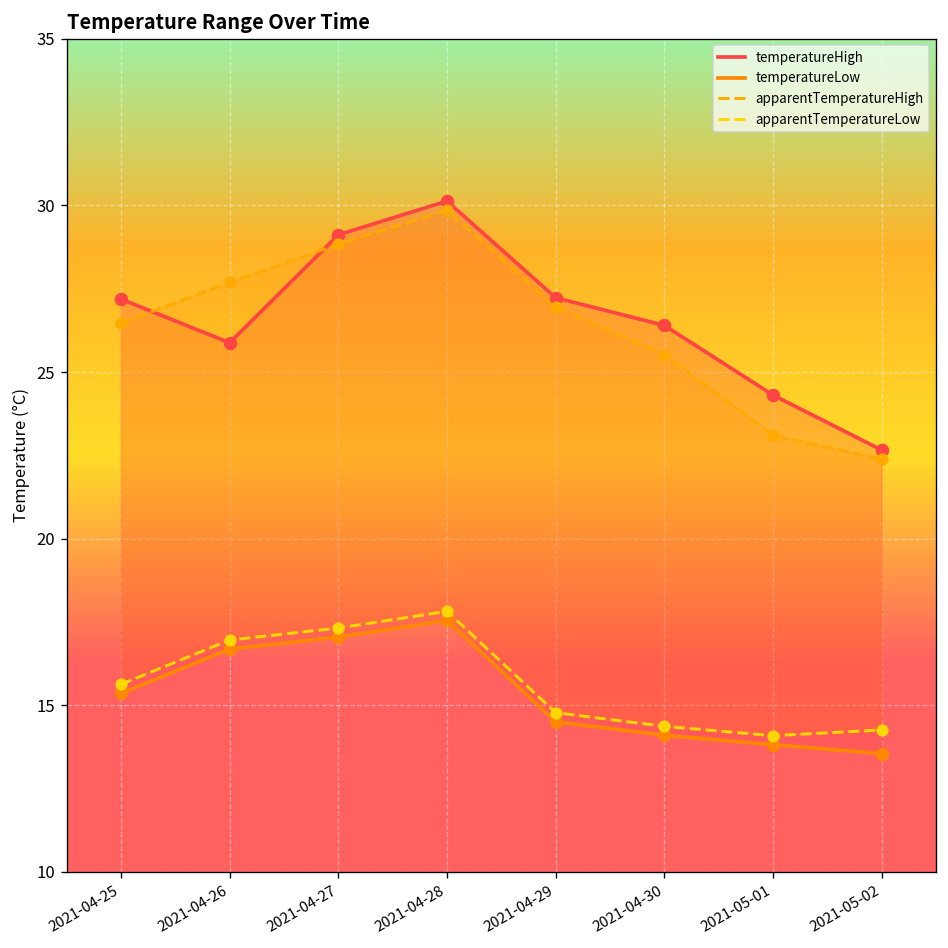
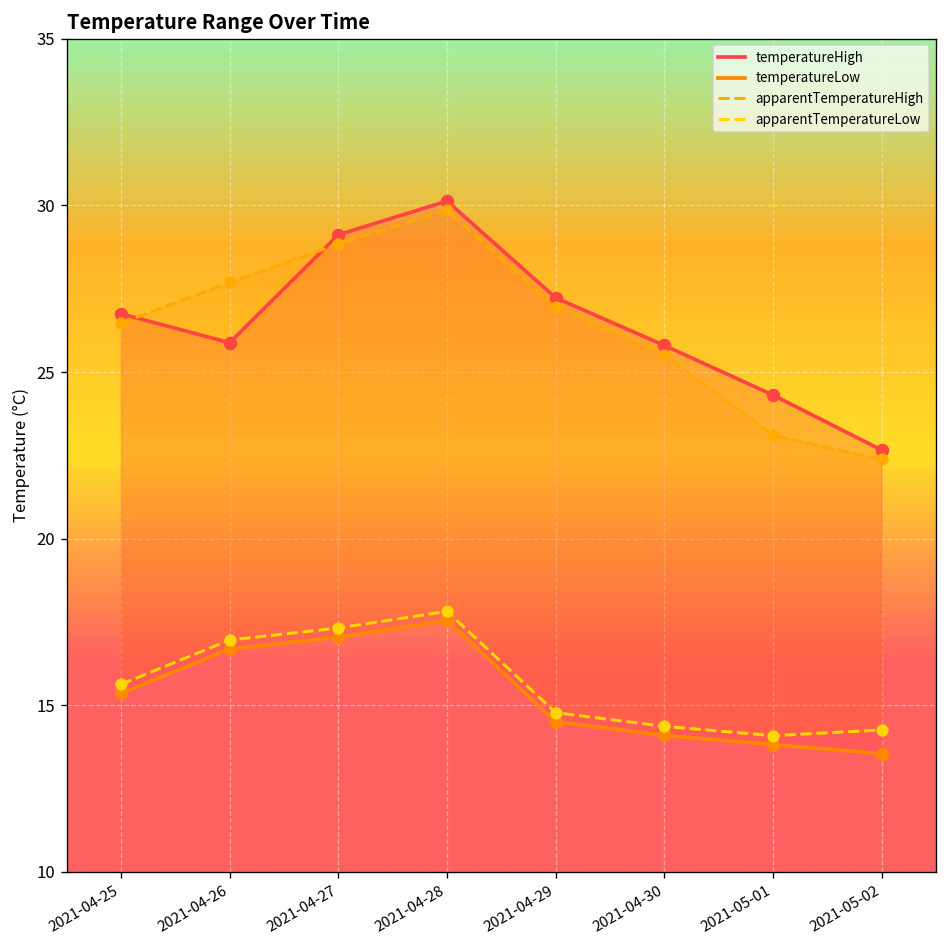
  {
    "temperatureHigh": {
-     "2021-04-25": 27.2,
+     "2021-04-25": 26.8,
      "2021-04-26": 25.9,
      "2021-04-27": 29.1,
      "2021-04-28": 30.1,
      "2021-04-29": 27.2,
-     "2021-04-30": 26.4,
+     "2021-04-30": 25.8,
      "2021-05-01": 24.3,
      "2021-05-02": 22.7
    }
  }
